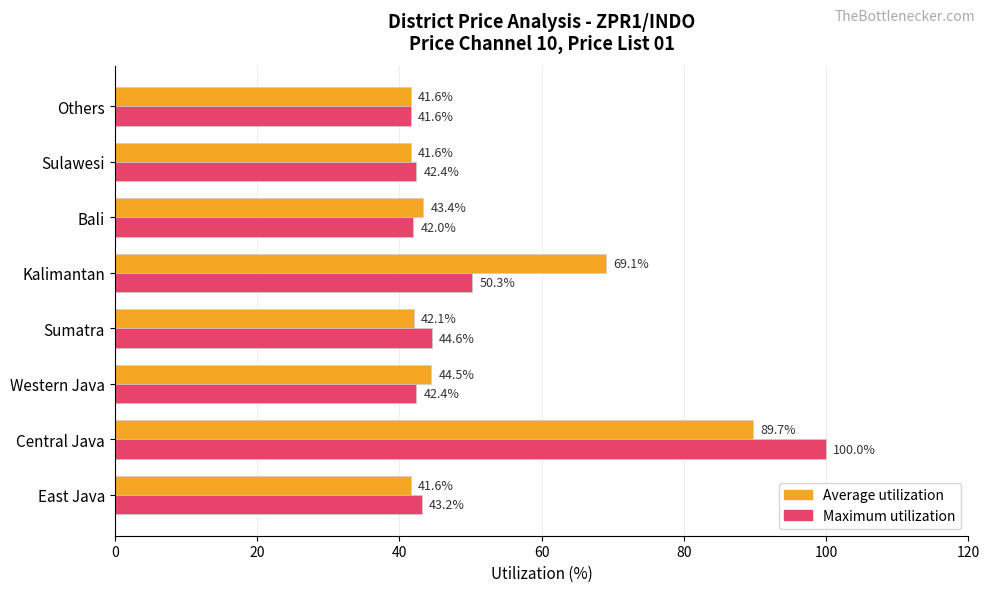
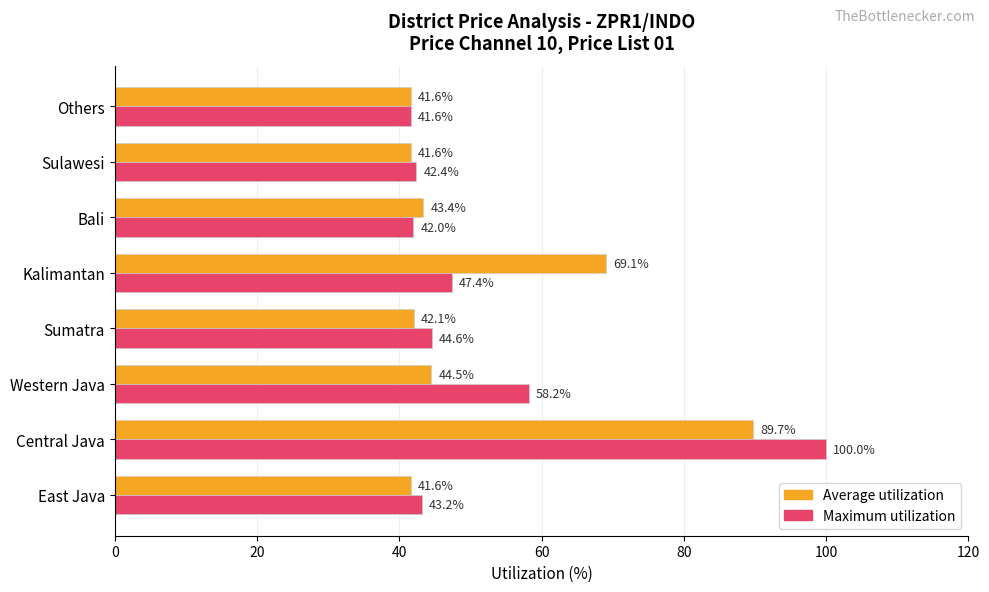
  {
    "Average utilization": {
      "Others": "41.6%",
      "Sulawesi": "41.6%",
      "Bali": "43.4%",
      "Kalimantan": "69.1%",
      "Sumatra": "42.1%",
      "Western Java": "44.5%",
      "Central Java": "89.7%",
      "East Java": "41.6%"
    },
    "Maximum utilization": {
      "Others": "41.6%",
      "Sulawesi": "42.4%",
      "Bali": "42.0%",
-     "Kalimantan": "50.3%",
+     "Kalimantan": "47.4%",
      "Sumatra": "44.6%",
-     "Western Java": "42.4%",
+     "Western Java": "58.2%",
      "Central Java": "100.0%",
      "East Java": "43.2%"
    }
  }
